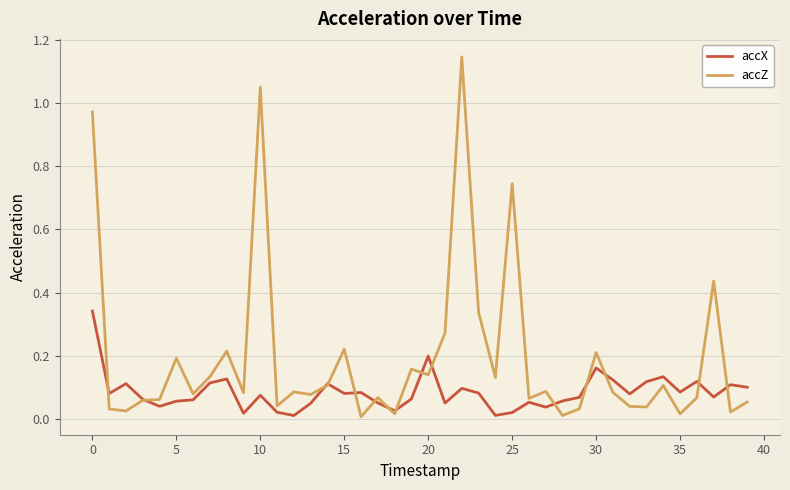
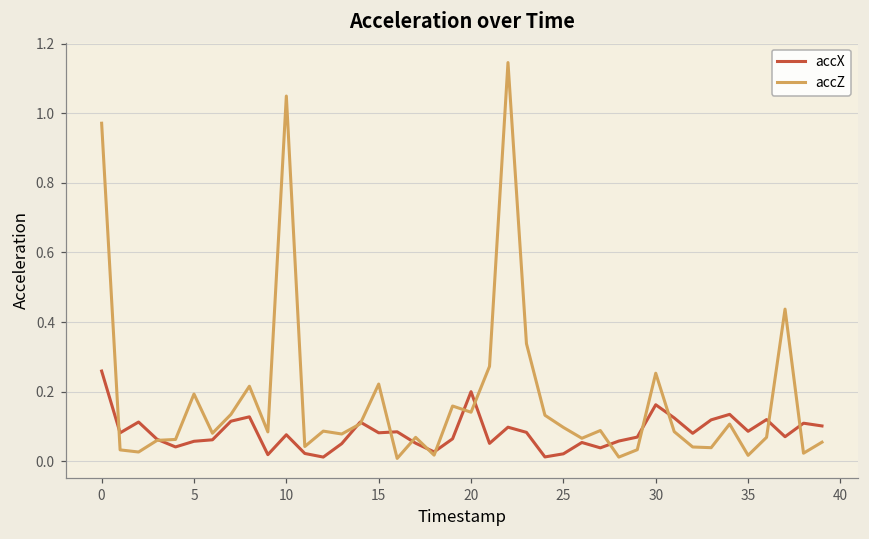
  {
    "accX": {
-     "0": 0.34,
+     "0": 0.26,
      "5": 0.06,
      "10": 0.08,
      "15": 0.08,
      "20": 0.20,
      "25": 0.02,
      "30": 0.16,
      "35": 0.09
    },
    "accZ": {
      "0": 0.97,
      "5": 0.19,
      "10": 1.05,
      "15": 0.22,
      "20": 0.14,
-     "25": 0.74,
-     "30": 0.21,
+     "25": 0.10,
+     "30": 0.25,
      "35": 0.02
    }
  }
